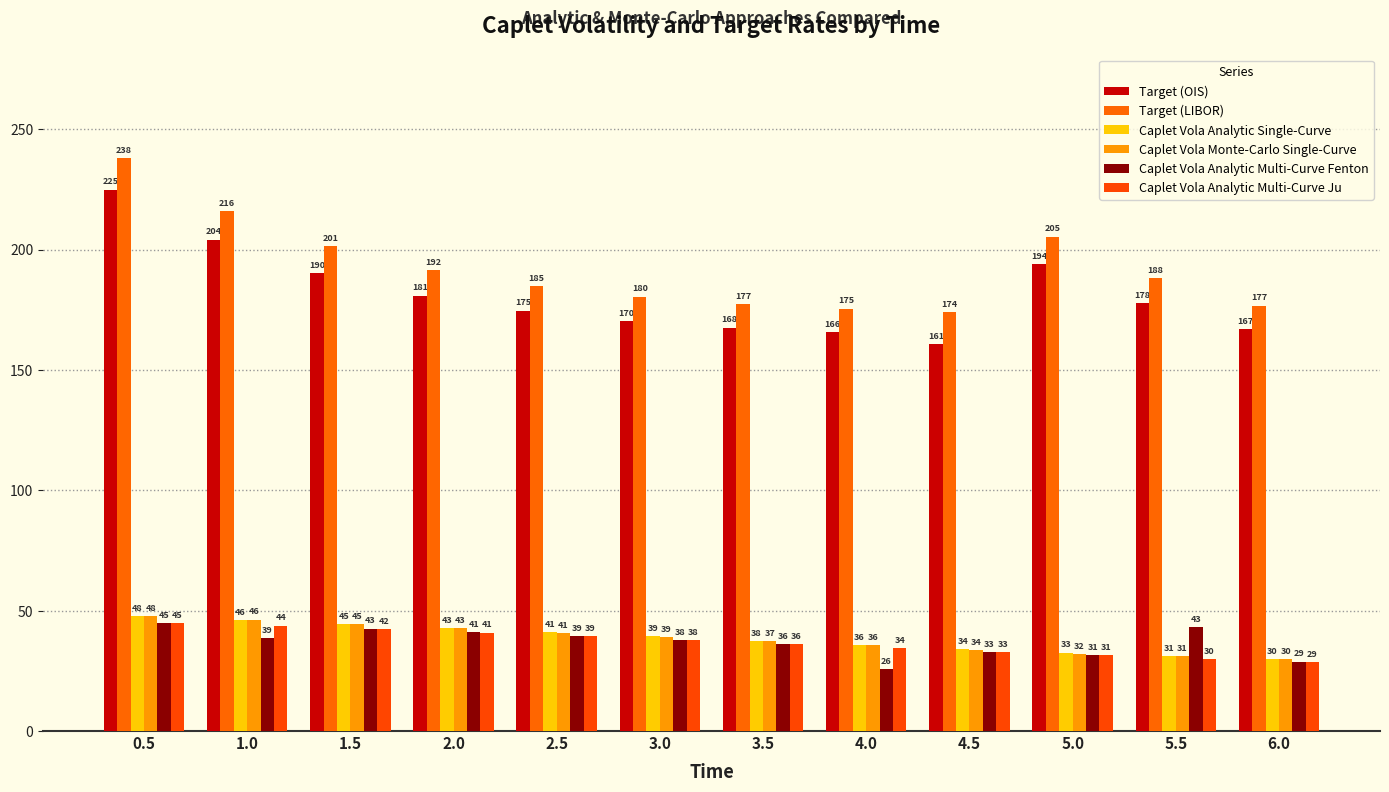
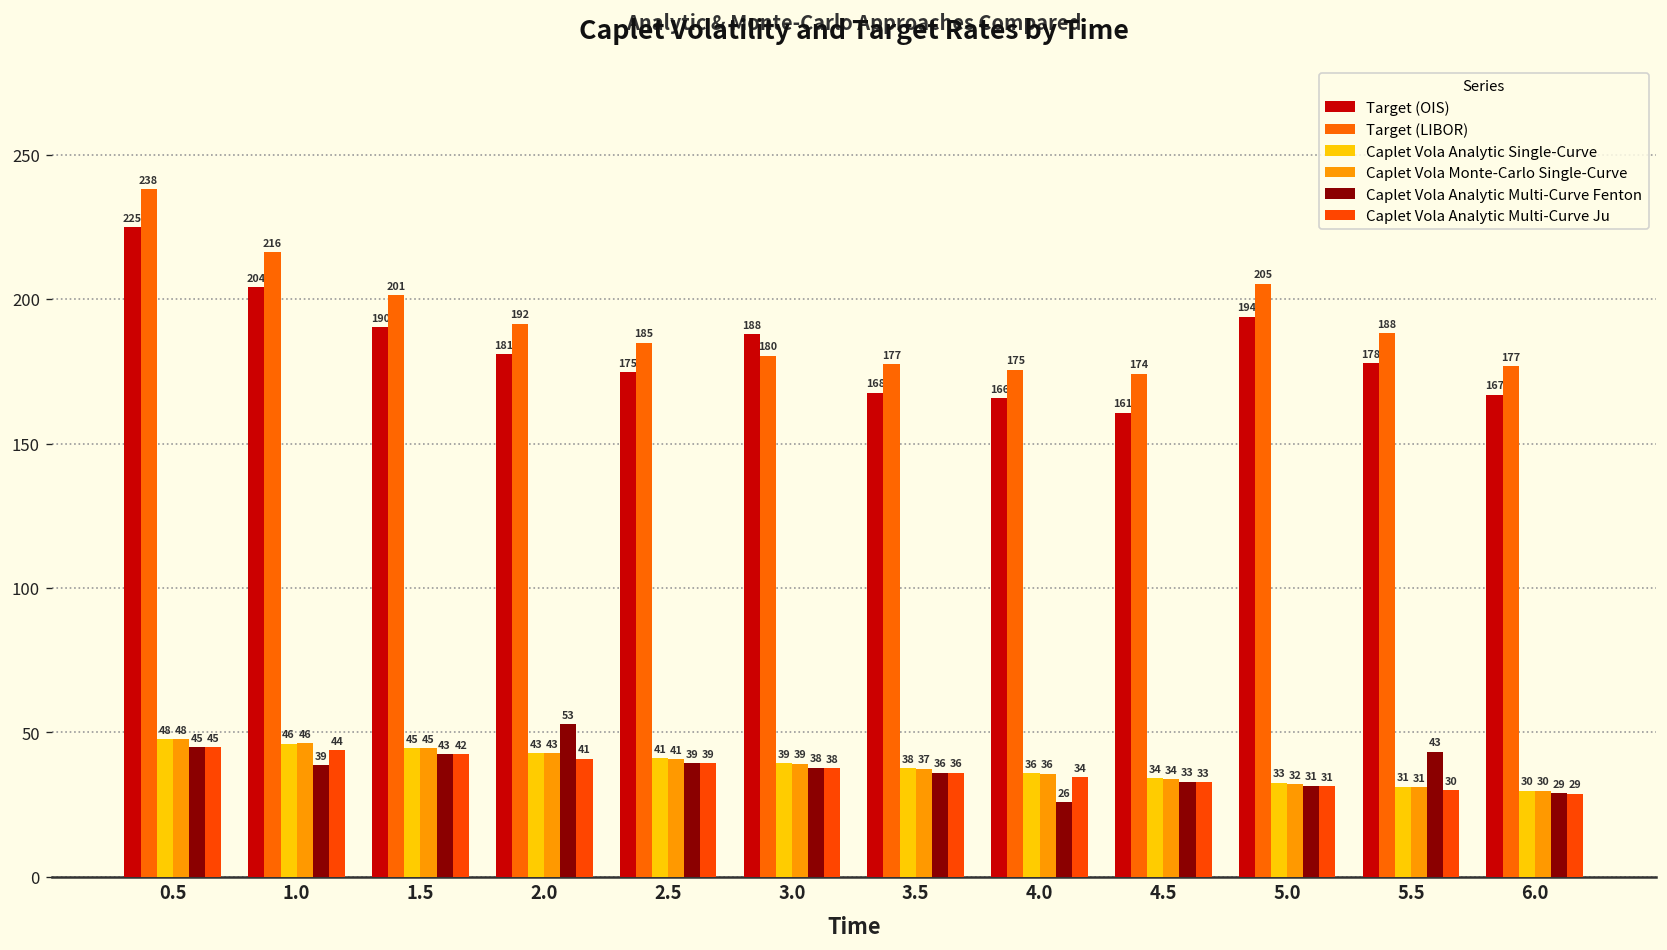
  {
    "Target (OIS)": {
      "0.5": 225,
      "1.0": 204,
      "1.5": 190,
      "2.0": 181,
      "2.5": 175,
-     "3.0": 170,
+     "3.0": 188,
      "3.5": 168,
      "4.0": 166,
      "4.5": 161,
      "5.0": 194,
      "5.5": 178,
      "6.0": 167
    },
    "Caplet Vola Analytic Multi-Curve Fenton": {
      "0.5": 45,
      "1.0": 39,
      "1.5": 43,
-     "2.0": 41,
+     "2.0": 53,
      "2.5": 39,
      "3.0": 38,
      "3.5": 36,
      "4.0": 26,
      "4.5": 33,
      "5.0": 31,
      "5.5": 43,
      "6.0": 29
    }
  }
